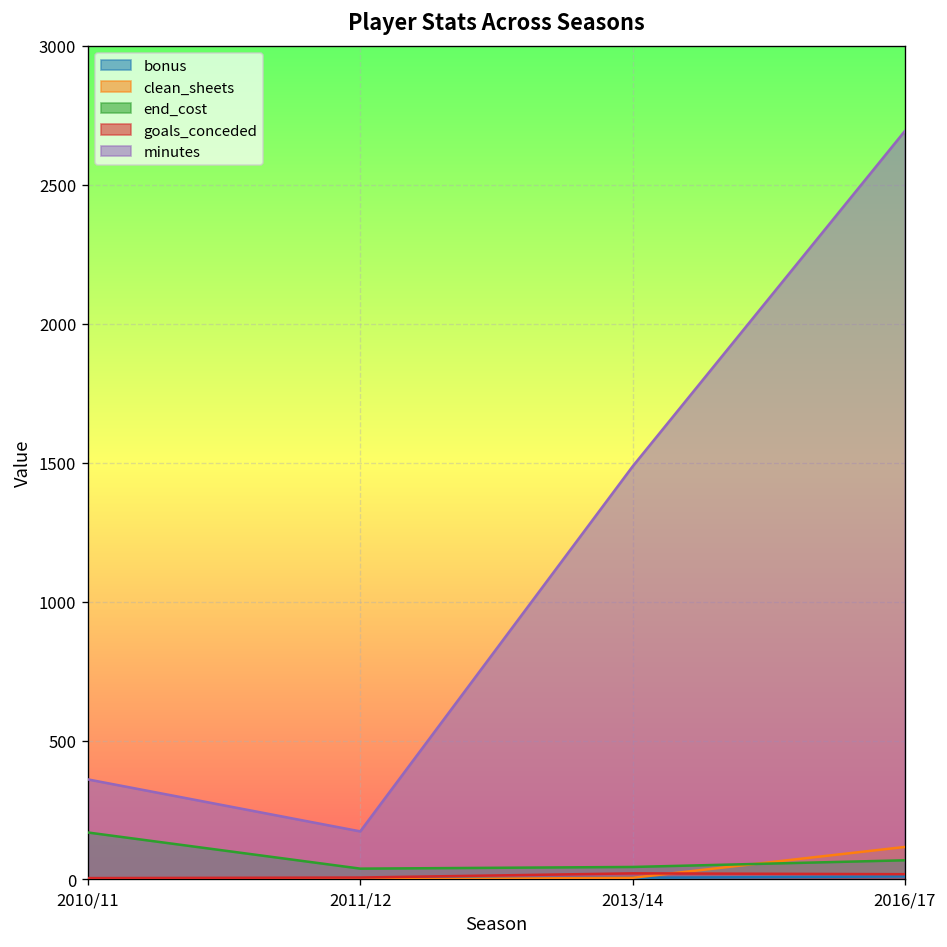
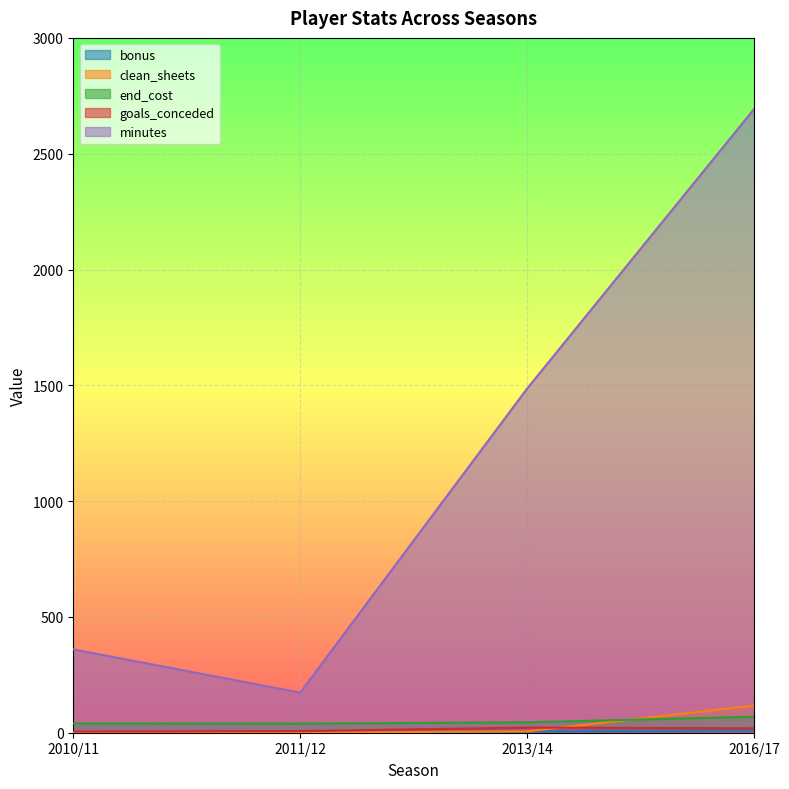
  {
    "clean_sheets": {
      "2016/17": 120
    },
    "end_cost": {
-     "2010/11": 170,
+     "2010/11": 40,
      "2011/12": 40,
      "2013/14": 50,
      "2016/17": 70
    },
    "goals_conceded": {
      "2013/14": 20
    },
    "minutes": {
      "2010/11": 360,
      "2011/12": 170,
      "2013/14": 1490,
      "2016/17": 2690
    }
  }
